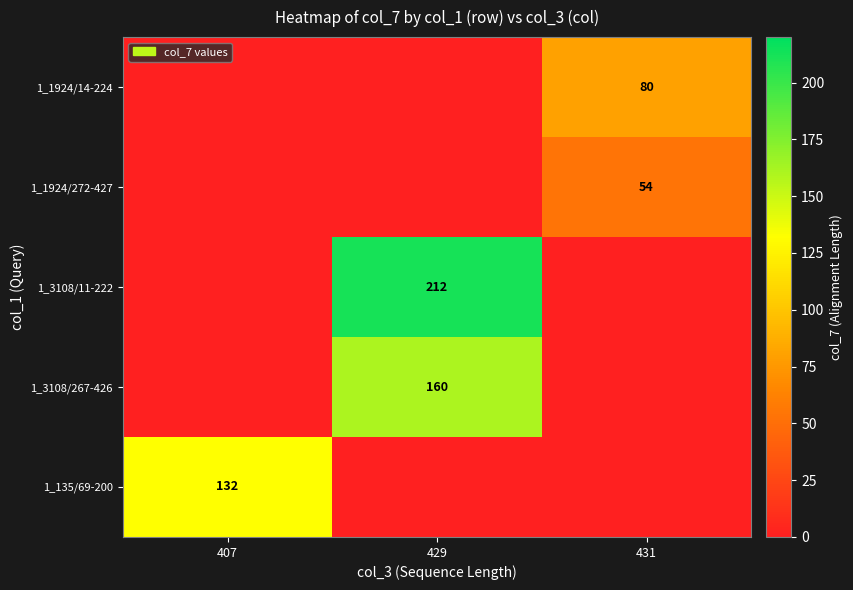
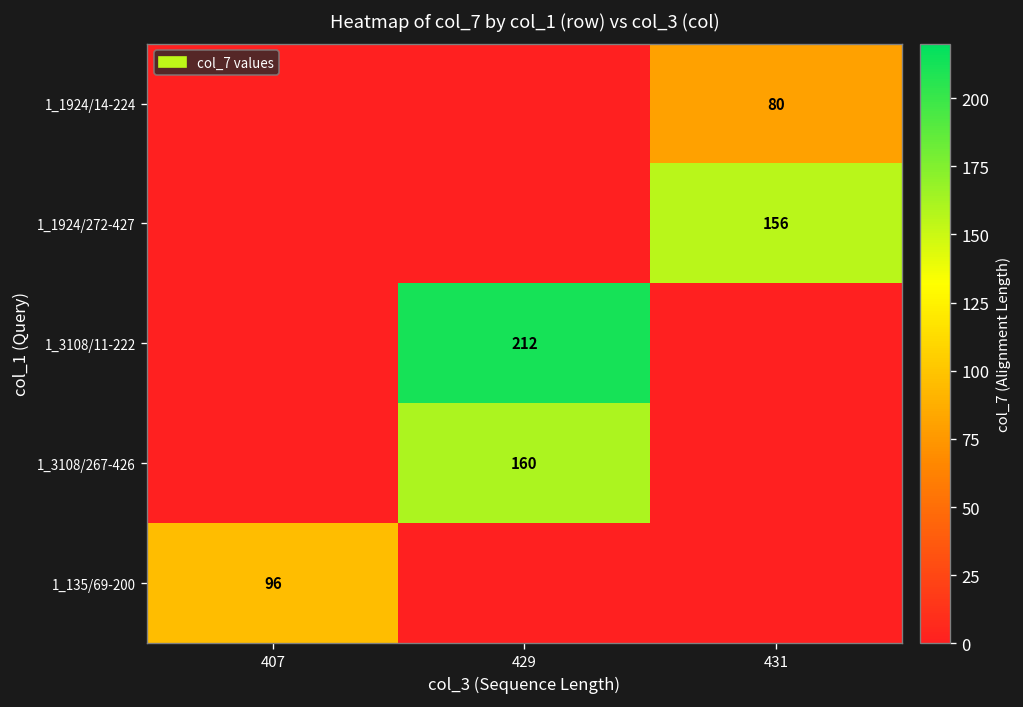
  {
    "1_1924/14-224": {
      "431": 80
    },
    "1_1924/272-427": {
-     "431": 54
+     "431": 156
    },
    "1_3108/11-222": {
      "429": 212
    },
    "1_3108/267-426": {
      "429": 160
    },
    "1_135/69-200": {
-     "407": 132
+     "407": 96
    }
  }
